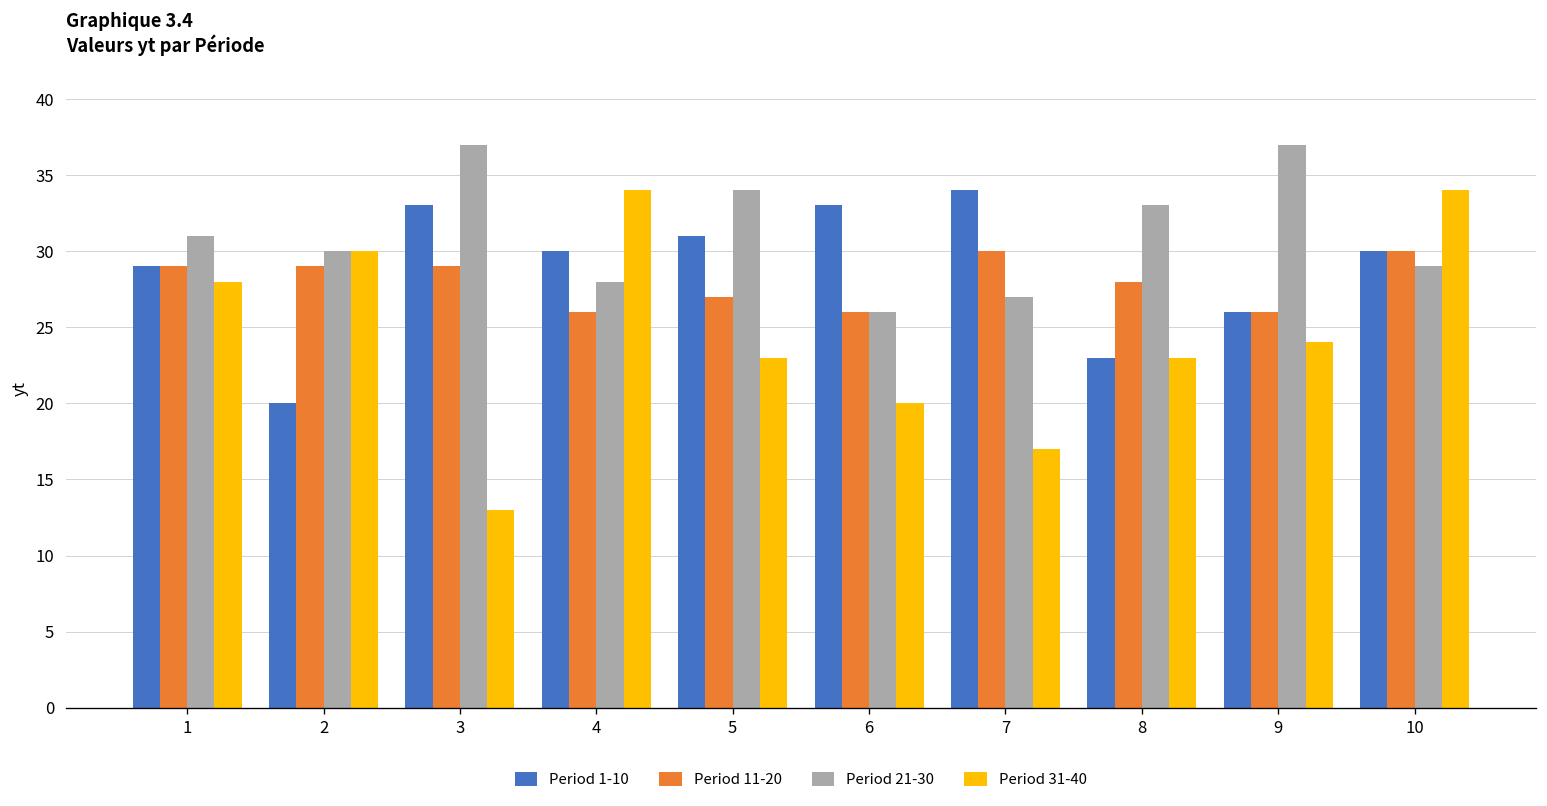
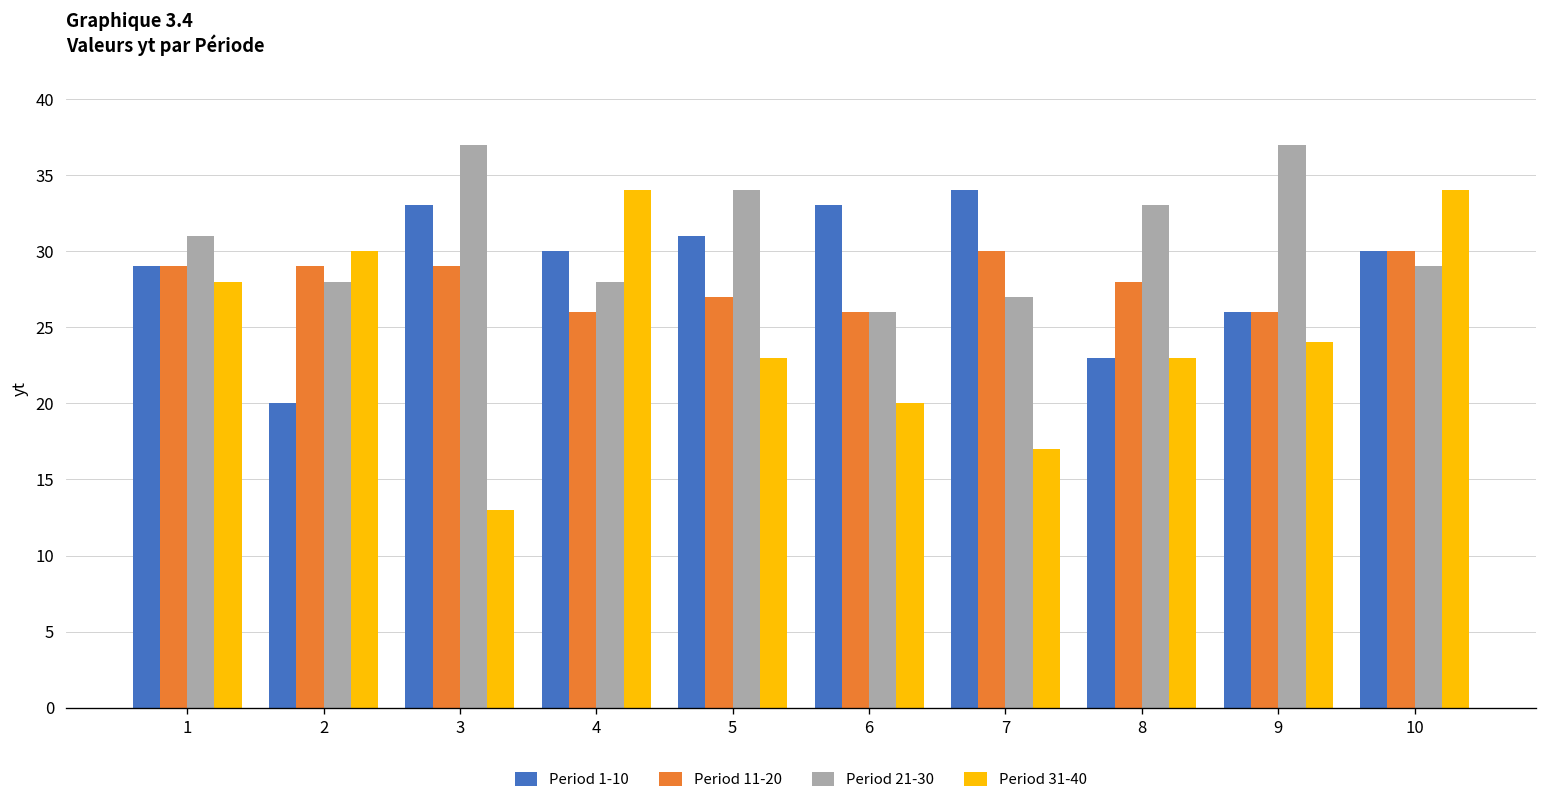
  {
    "Period 1-10": {
      "1": 29,
      "2": 20,
      "3": 33,
      "4": 30,
      "5": 31,
      "6": 33,
      "7": 34,
      "8": 23,
      "9": 26,
      "10": 30
    },
    "Period 11-20": {
      "1": 29,
      "2": 29,
      "3": 29,
      "4": 26,
      "5": 27,
      "6": 26,
      "7": 30,
      "8": 28,
      "9": 26,
      "10": 30
    },
    "Period 21-30": {
      "1": 31,
-     "2": 30,
+     "2": 28,
      "3": 37,
      "4": 28,
      "5": 34,
      "6": 26,
      "7": 27,
      "8": 33,
      "9": 37,
      "10": 29
    },
    "Period 31-40": {
      "1": 28,
      "2": 30,
      "3": 13,
      "4": 34,
      "5": 23,
      "6": 20,
      "7": 17,
      "8": 23,
      "9": 24,
      "10": 34
    }
  }
